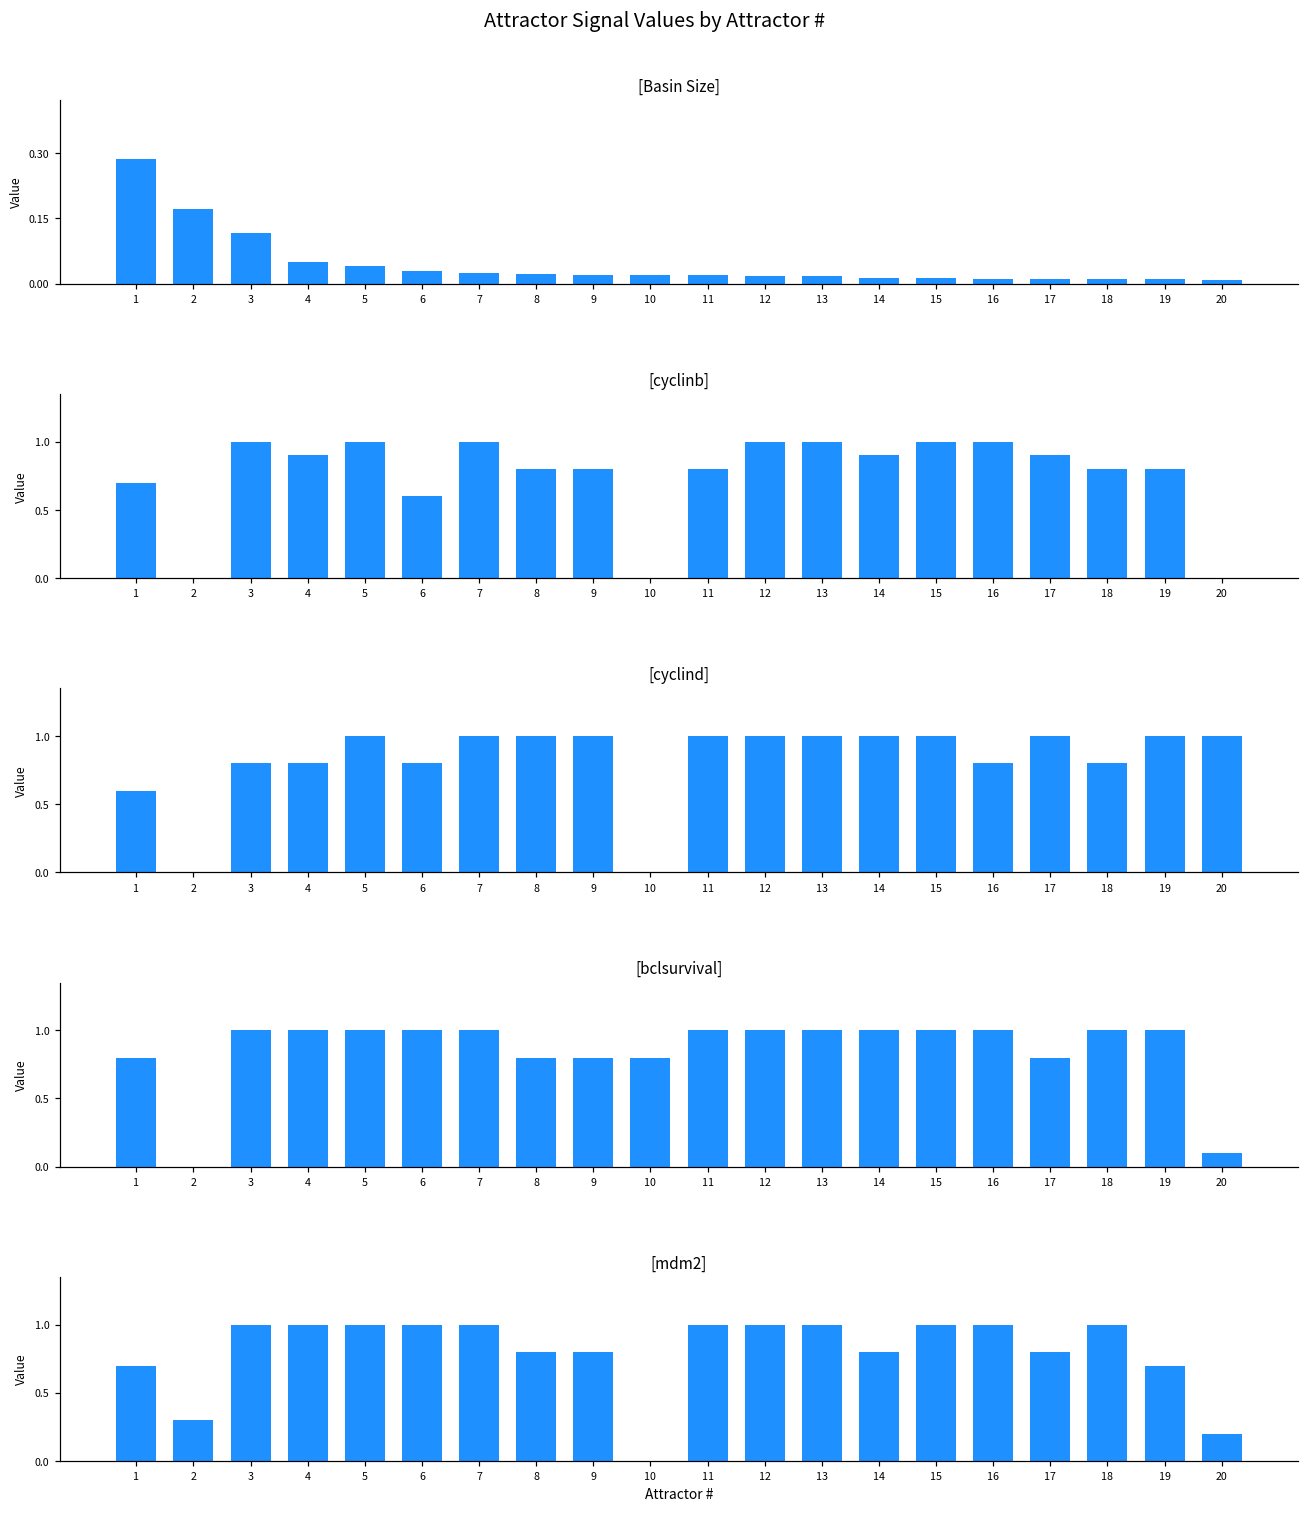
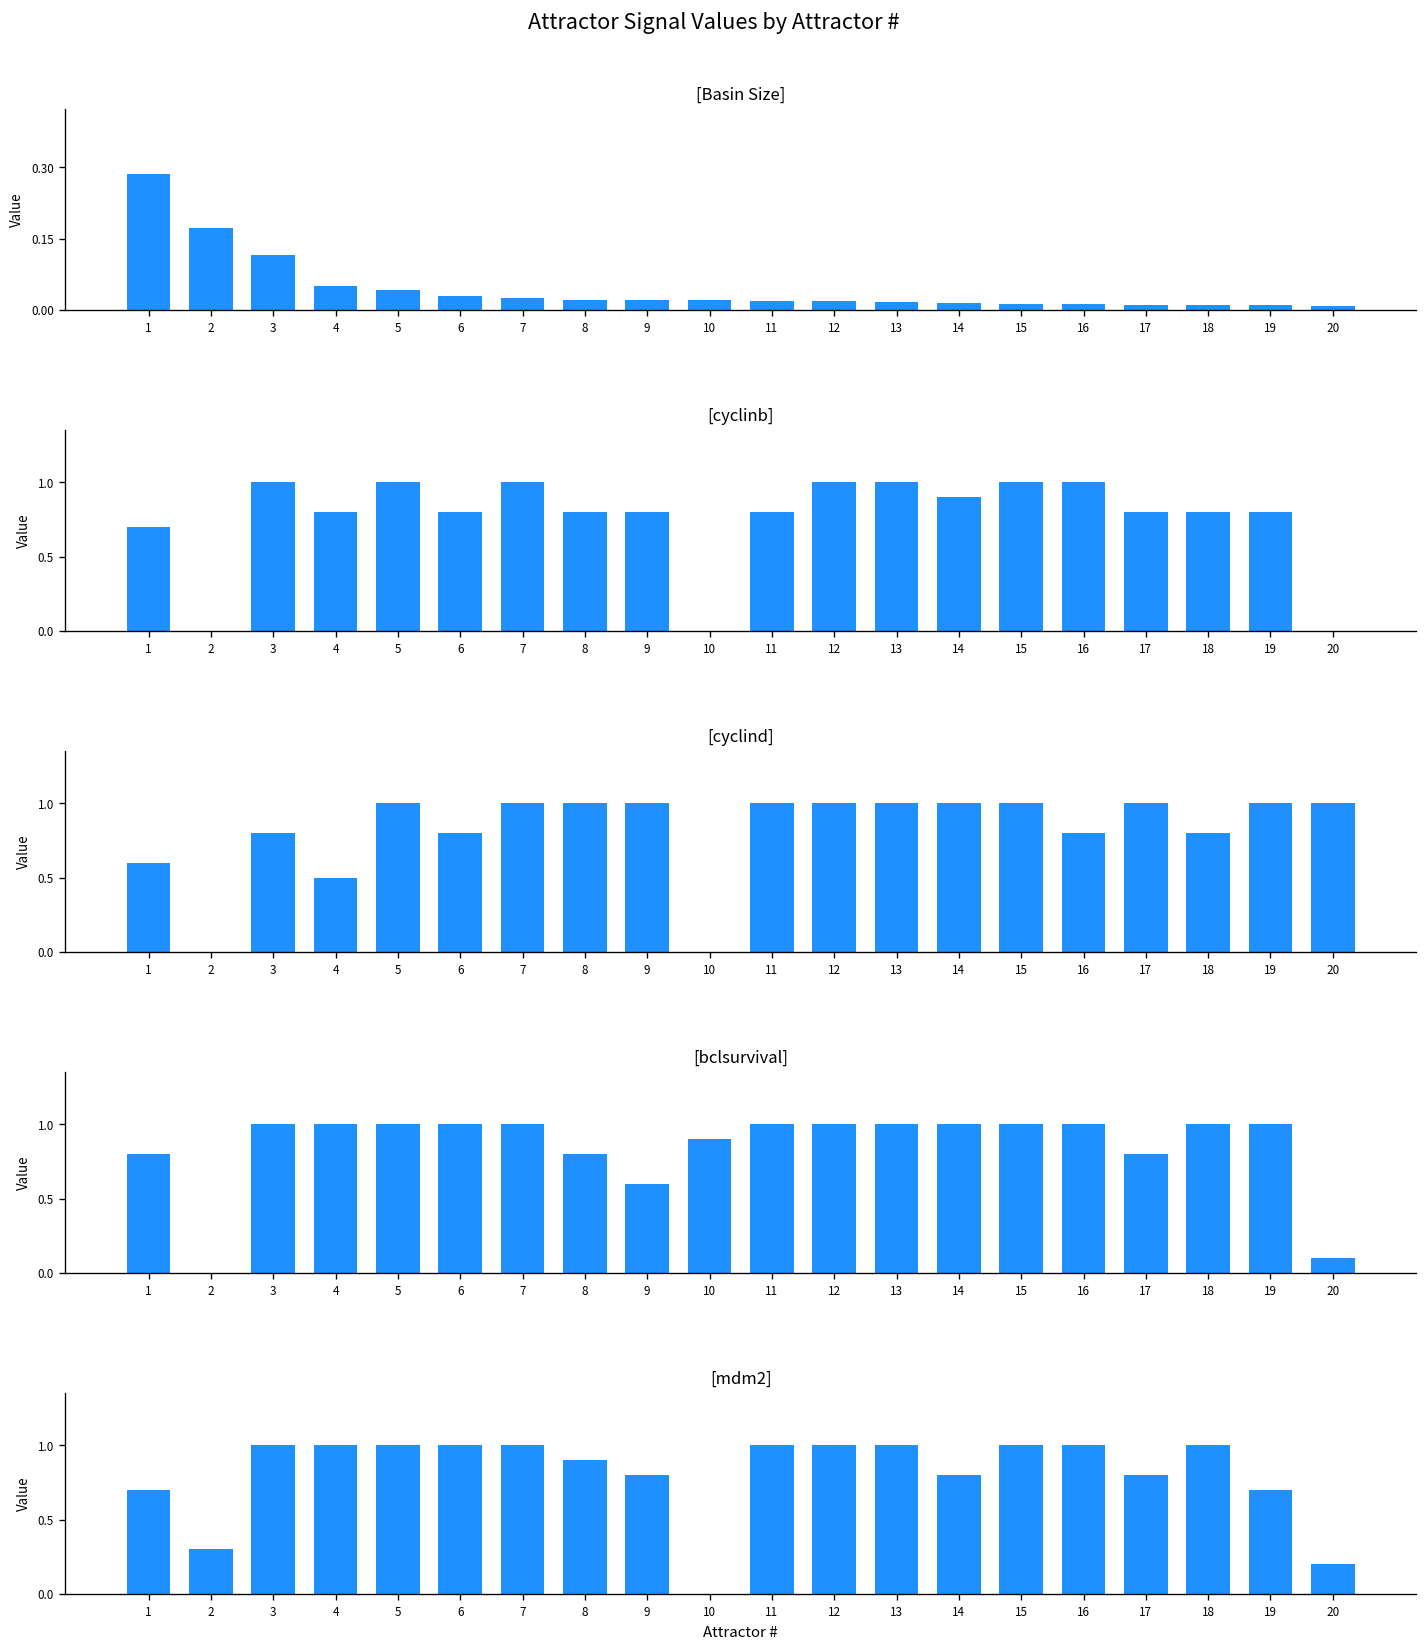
  {
    "[Basin Size]": {
      "1": 0.29,
      "2": 0.17,
      "3": 0.12,
      "4": 0.05,
      "5": 0.04,
      "6": 0.03,
      "7": 0.03,
      "8": 0.02,
      "9": 0.02,
      "10": 0.02,
      "11": 0.02,
      "12": 0.02,
      "13": 0.02,
      "14": 0.01,
      "15": 0.01,
      "16": 0.01,
      "17": 0.01,
      "18": 0.01,
      "19": 0.01,
      "20": 0.01
    },
    "[cyclinb]": {
      "1": 0.7,
      "2": 0.0,
      "3": 1.0,
-     "4": 0.9,
+     "4": 0.8,
      "5": 1.0,
-     "6": 0.6,
+     "6": 0.8,
      "7": 1.0,
      "8": 0.8,
      "9": 0.8,
      "10": 0.0,
      "11": 0.8,
      "12": 1.0,
      "13": 1.0,
      "14": 0.9,
      "15": 1.0,
      "16": 1.0,
-     "17": 0.9,
+     "17": 0.8,
      "18": 0.8,
      "19": 0.8,
      "20": 0.0
    },
    "[cyclind]": {
      "1": 0.6,
      "2": 0.0,
      "3": 0.8,
-     "4": 0.8,
+     "4": 0.5,
      "5": 1.0,
      "6": 0.8,
      "7": 1.0,
      "8": 1.0,
      "9": 1.0,
      "10": 0.0,
      "11": 1.0,
      "12": 1.0,
      "13": 1.0,
      "14": 1.0,
      "15": 1.0,
      "16": 0.8,
      "17": 1.0,
      "18": 0.8,
      "19": 1.0,
      "20": 1.0
    },
    "[bclsurvival]": {
      "1": 0.8,
      "2": 0.0,
      "3": 1.0,
      "4": 1.0,
      "5": 1.0,
      "6": 1.0,
      "7": 1.0,
      "8": 0.8,
-     "9": 0.8,
-     "10": 0.8,
+     "9": 0.6,
+     "10": 0.9,
      "11": 1.0,
      "12": 1.0,
      "13": 1.0,
      "14": 1.0,
      "15": 1.0,
      "16": 1.0,
      "17": 0.8,
      "18": 1.0,
      "19": 1.0,
      "20": 0.1
    },
    "[mdm2]": {
      "1": 0.7,
      "2": 0.3,
      "3": 1.0,
      "4": 1.0,
      "5": 1.0,
      "6": 1.0,
      "7": 1.0,
-     "8": 0.8,
+     "8": 0.9,
      "9": 0.8,
      "10": 0.0,
      "11": 1.0,
      "12": 1.0,
      "13": 1.0,
      "14": 0.8,
      "15": 1.0,
      "16": 1.0,
      "17": 0.8,
      "18": 1.0,
      "19": 0.7,
      "20": 0.2
    }
  }
